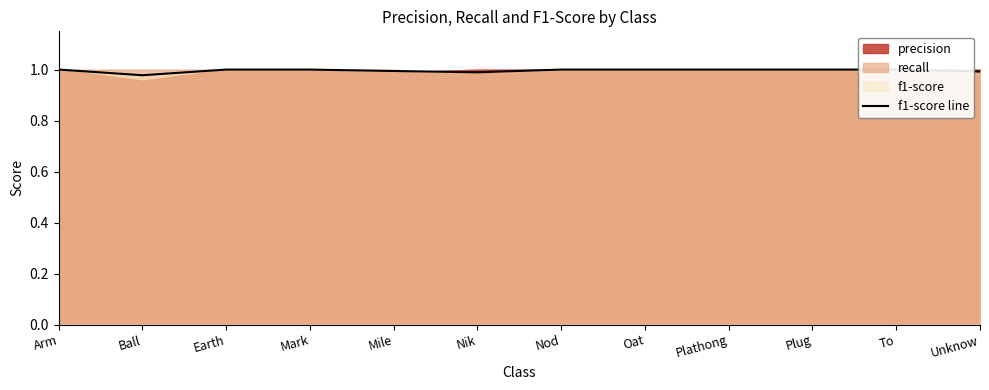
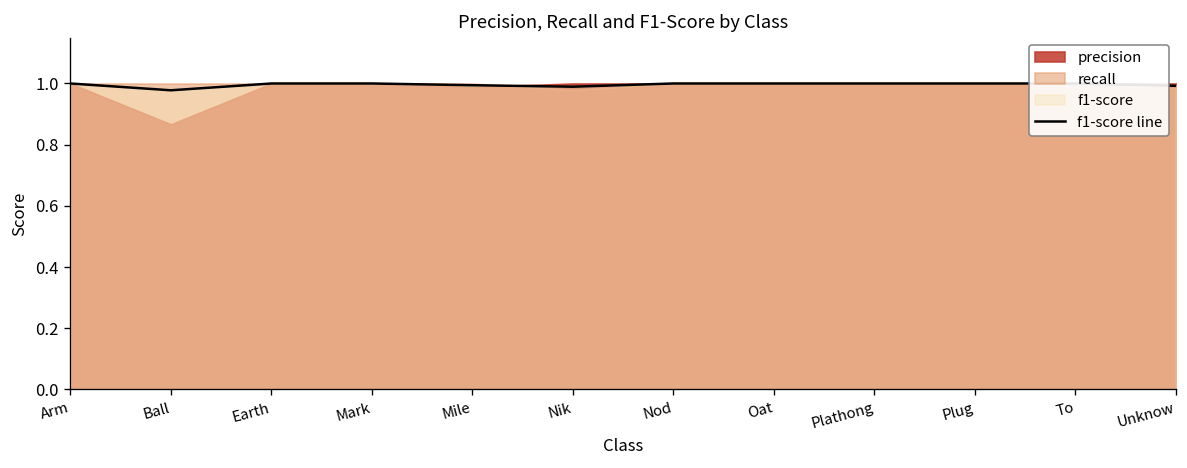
  {
    "precision": {
-     "Ball": 0.96,
+     "Ball": 0.87,
      "Nik": 1.00
    },
    "recall": {
      "Ball": 1.00,
      "Nik": 0.98
    },
    "f1-score": {
      "Ball": 0.98,
      "Nik": 0.99
    }
  }
